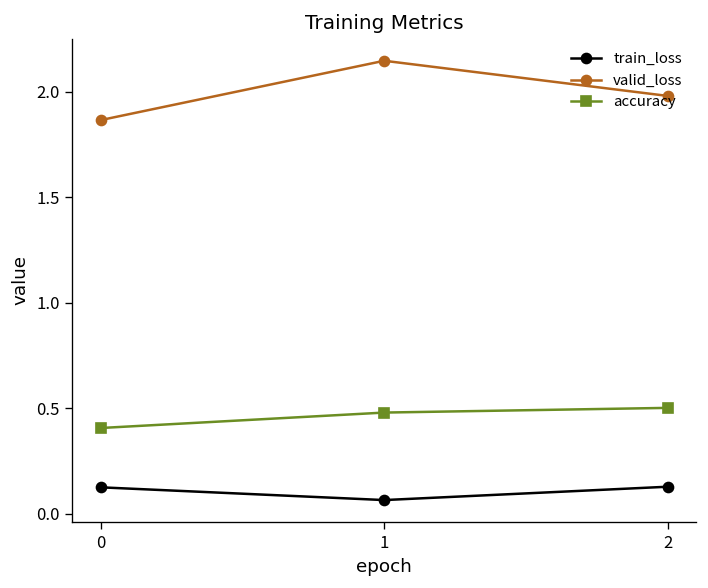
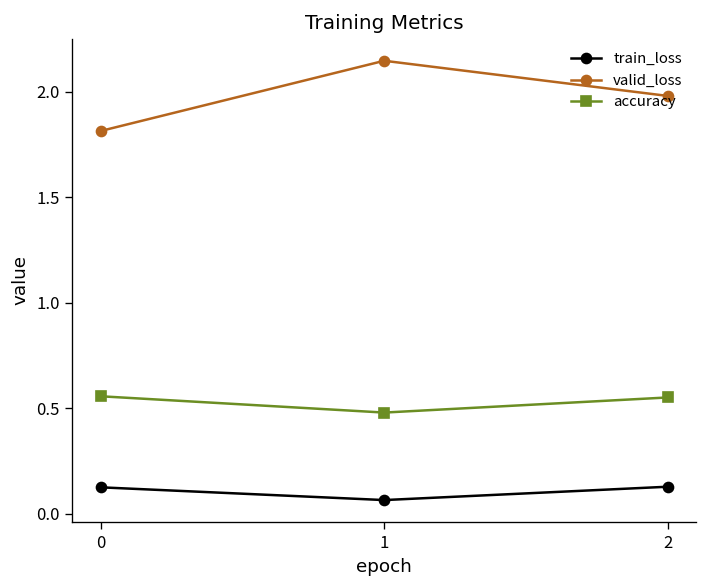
  {
    "train_loss": {
      "0": 0.13,
      "1": 0.07,
      "2": 0.13
    },
    "valid_loss": {
-     "0": 1.87,
+     "0": 1.81,
      "1": 2.15,
      "2": 1.98
    },
    "accuracy": {
-     "0": 0.41,
+     "0": 0.56,
      "1": 0.48,
-     "2": 0.50
+     "2": 0.55
    }
  }
